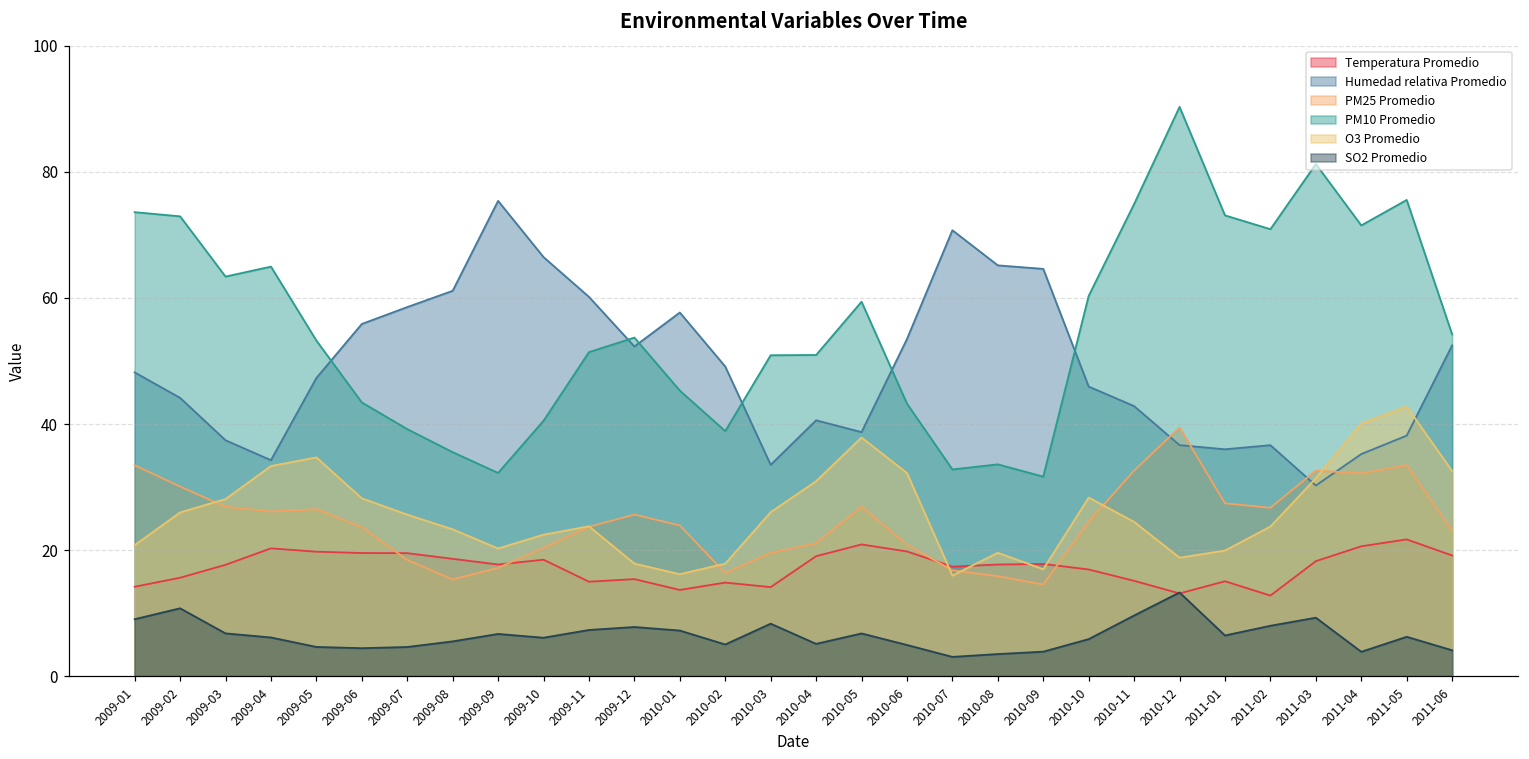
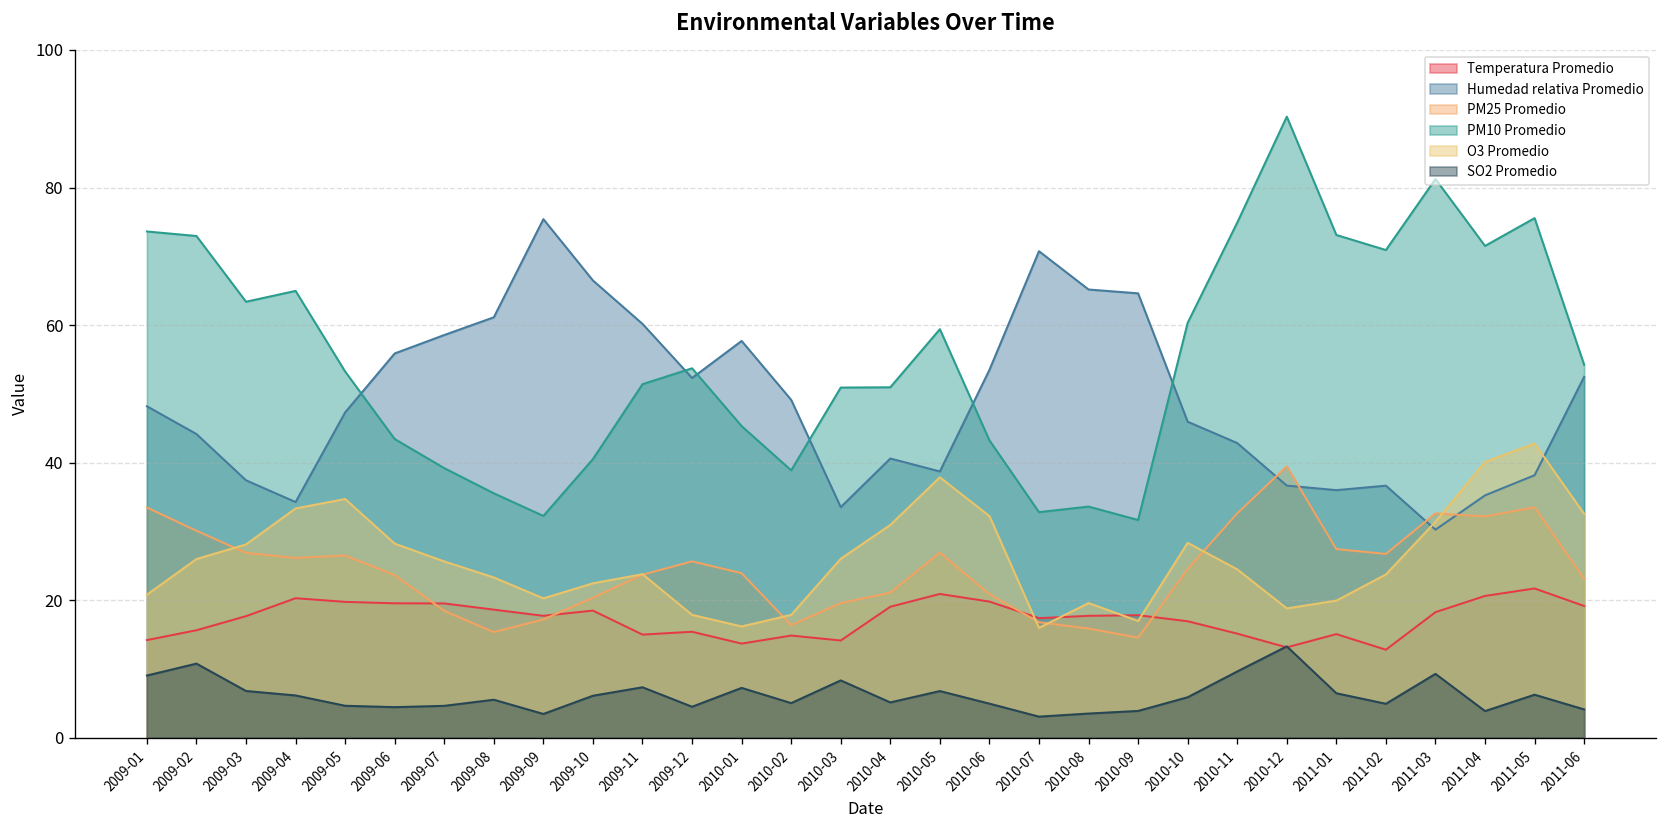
  {
    "Temperatura Promedio": {
      "2009-01": 14,
      "2009-02": 16,
      "2009-03": 18,
      "2009-04": 20,
      "2009-05": 20,
      "2009-06": 20,
      "2009-07": 20,
      "2009-08": 19,
      "2009-09": 18,
      "2009-10": 18,
      "2009-11": 15,
      "2009-12": 15,
      "2010-01": 14,
      "2010-02": 15,
      "2010-03": 14,
      "2010-04": 19,
      "2010-05": 21,
      "2010-06": 20,
      "2010-07": 17,
      "2010-08": 18,
      "2010-09": 18,
      "2010-10": 17,
      "2010-11": 15,
      "2011-01": 15,
      "2011-02": 13,
      "2011-03": 18,
      "2011-04": 21,
      "2011-05": 22,
      "2011-06": 19
    },
    "SO2 Promedio": {
      "2009-01": 9,
      "2009-02": 11,
      "2009-03": 7,
      "2009-04": 6,
      "2009-05": 5,
      "2009-06": 4,
      "2009-07": 5,
      "2009-08": 6,
-     "2009-09": 7,
+     "2009-09": 3,
      "2009-10": 6,
      "2009-11": 7,
-     "2009-12": 8,
+     "2009-12": 4,
      "2010-01": 7,
      "2010-02": 5,
      "2010-03": 8,
      "2010-04": 5,
      "2010-05": 7,
      "2010-06": 5,
      "2010-07": 3,
      "2010-08": 4,
      "2010-09": 4,
      "2010-10": 6,
      "2010-11": 10,
      "2011-01": 6,
-     "2011-02": 8,
+     "2011-02": 5,
      "2011-03": 9,
      "2011-04": 4,
      "2011-05": 6,
      "2011-06": 4
    }
  }
